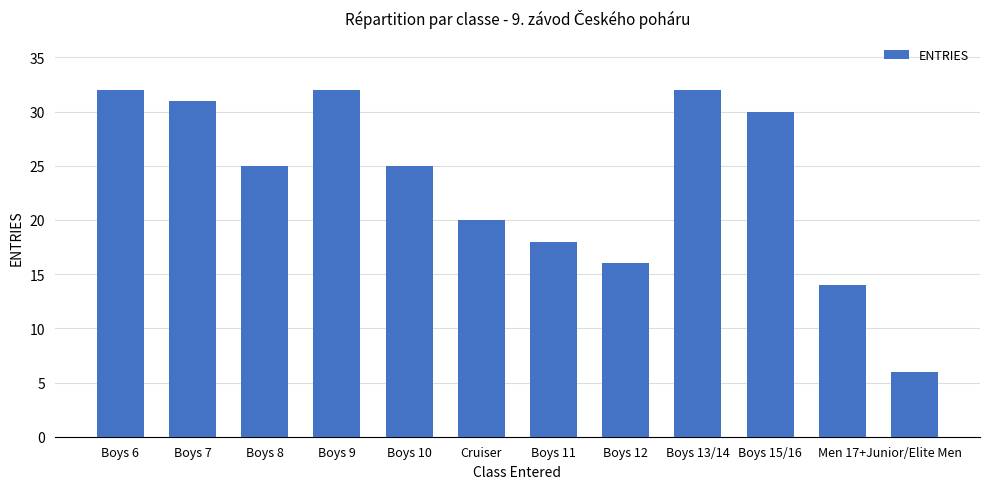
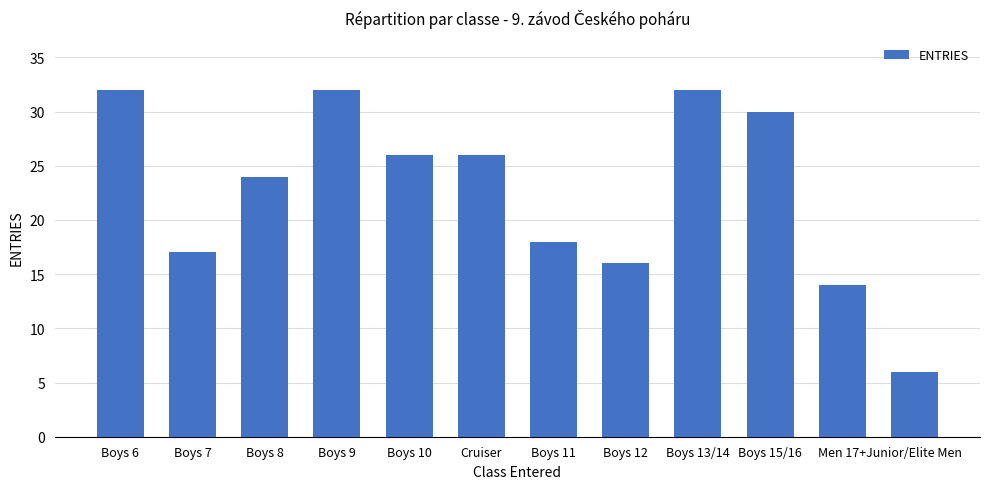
  {
    "Boys 6": 32,
-   "Boys 7": 31,
-   "Boys 8": 25,
+   "Boys 7": 17,
+   "Boys 8": 24,
    "Boys 9": 32,
-   "Boys 10": 25,
-   "Cruiser": 20,
+   "Boys 10": 26,
+   "Cruiser": 26,
    "Boys 11": 18,
    "Boys 12": 16,
    "Boys 13/14": 32,
    "Boys 15/16": 30,
    "Men 17+": 14,
    "Junior/Elite Men": 6
  }
